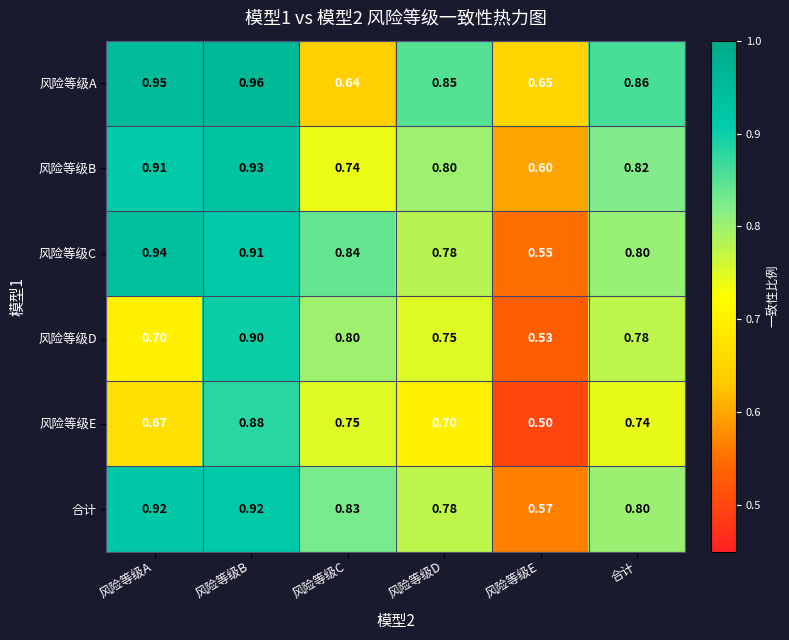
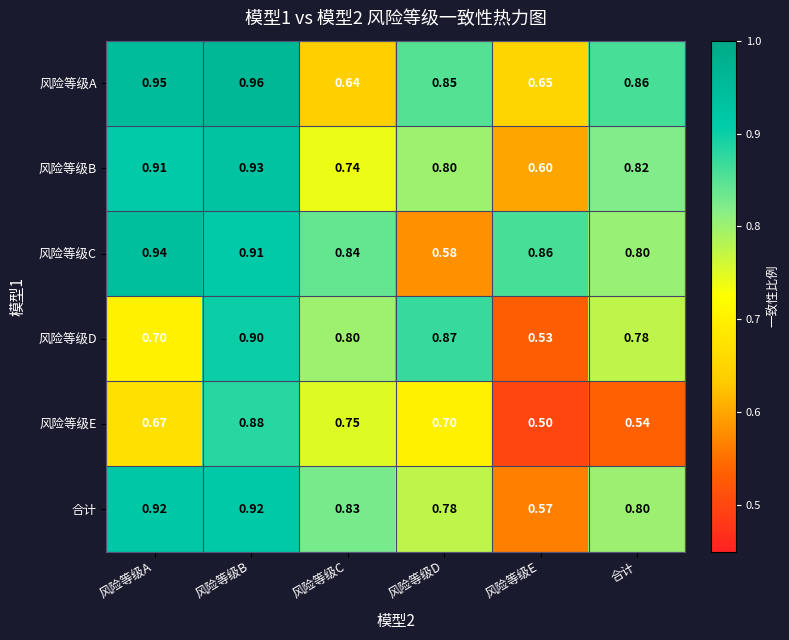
  {
    "风险等级A": {
      "风险等级A": 0.95,
      "风险等级B": 0.96,
      "风险等级C": 0.64,
      "风险等级D": 0.85,
      "风险等级E": 0.65,
      "合计": 0.86
    },
    "风险等级B": {
      "风险等级A": 0.91,
      "风险等级B": 0.93,
      "风险等级C": 0.74,
      "风险等级D": 0.80,
      "风险等级E": 0.60,
      "合计": 0.82
    },
    "风险等级C": {
      "风险等级A": 0.94,
      "风险等级B": 0.91,
      "风险等级C": 0.84,
-     "风险等级D": 0.78,
-     "风险等级E": 0.55,
+     "风险等级D": 0.58,
+     "风险等级E": 0.86,
      "合计": 0.80
    },
    "风险等级D": {
      "风险等级A": 0.70,
      "风险等级B": 0.90,
      "风险等级C": 0.80,
-     "风险等级D": 0.75,
+     "风险等级D": 0.87,
      "风险等级E": 0.53,
      "合计": 0.78
    },
    "风险等级E": {
      "风险等级A": 0.67,
      "风险等级B": 0.88,
      "风险等级C": 0.75,
      "风险等级D": 0.70,
      "风险等级E": 0.50,
-     "合计": 0.74
+     "合计": 0.54
    },
    "合计": {
      "风险等级A": 0.92,
      "风险等级B": 0.92,
      "风险等级C": 0.83,
      "风险等级D": 0.78,
      "风险等级E": 0.57,
      "合计": 0.80
    }
  }
